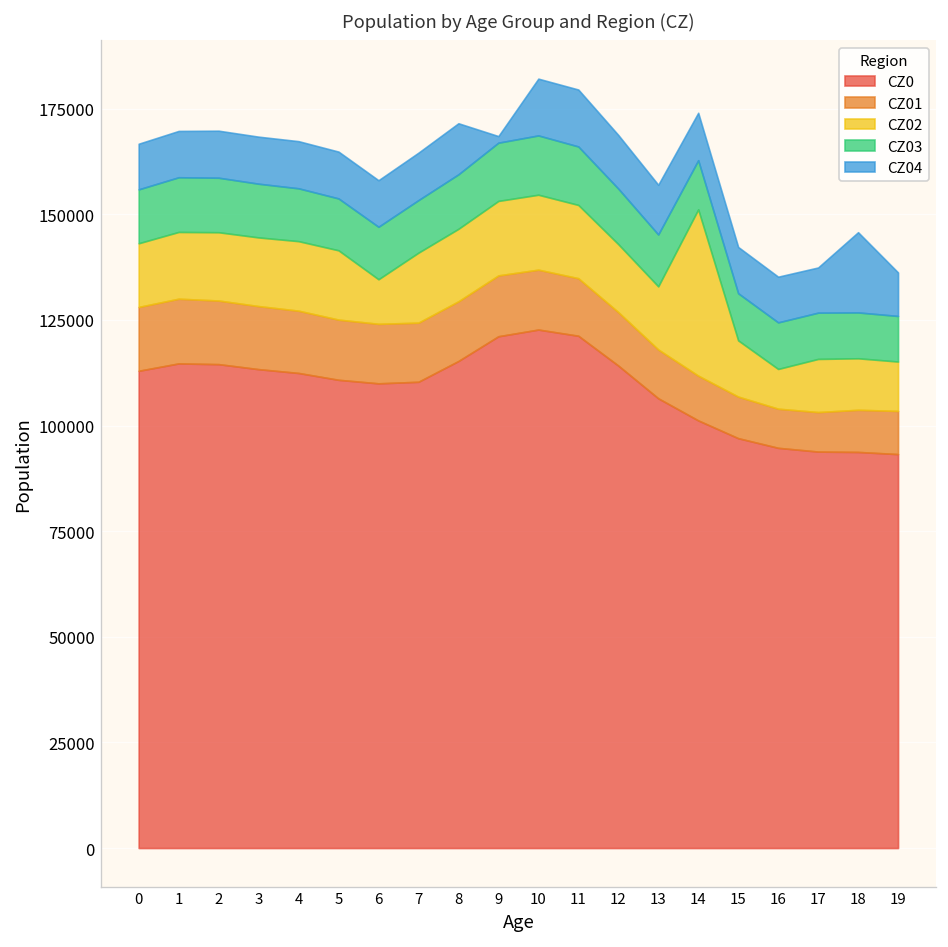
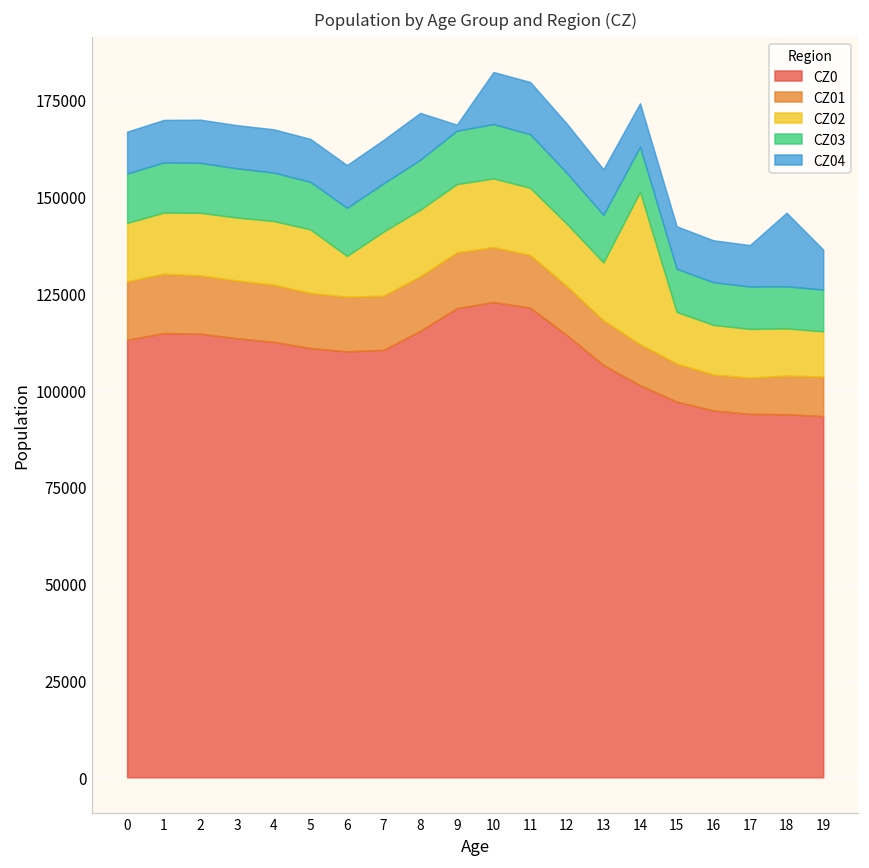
  {
    "CZ02": {
      "0": 15000,
      "1": 16000,
      "2": 16000,
      "3": 16000,
      "4": 16000,
      "5": 16000,
      "6": 11000,
      "7": 17000,
      "8": 17000,
      "9": 18000,
      "10": 18000,
      "11": 17000,
      "12": 16000,
      "13": 15000,
      "14": 39000,
      "15": 13000,
-     "16": 9000,
+     "16": 13000,
      "17": 13000,
      "18": 12000,
      "19": 12000
    },
    "CZ03": {
      "0": 13000,
      "1": 13000,
      "2": 13000,
      "3": 13000,
      "4": 13000,
      "5": 12000,
      "6": 12000,
      "7": 12000,
      "8": 13000,
      "9": 14000,
      "10": 14000,
      "11": 14000,
      "12": 13000,
      "13": 12000,
      "14": 12000,
      "15": 11000,
      "16": 11000,
      "17": 11000,
      "18": 11000,
      "19": 11000
    },
    "CZ04": {
      "0": 11000,
      "1": 11000,
      "2": 11000,
      "3": 11000,
      "4": 11000,
      "5": 11000,
      "6": 11000,
      "7": 11000,
      "8": 12000,
      "9": 2000,
      "10": 13000,
      "11": 13000,
      "12": 13000,
      "13": 12000,
      "14": 11000,
      "15": 11000,
      "16": 11000,
      "17": 11000,
      "18": 19000,
      "19": 10000
    }
  }
